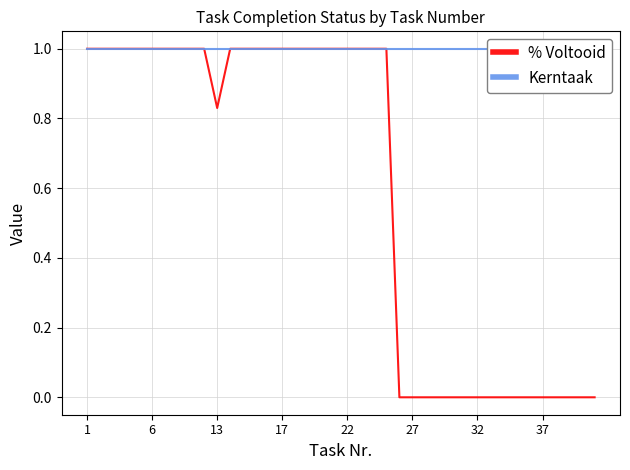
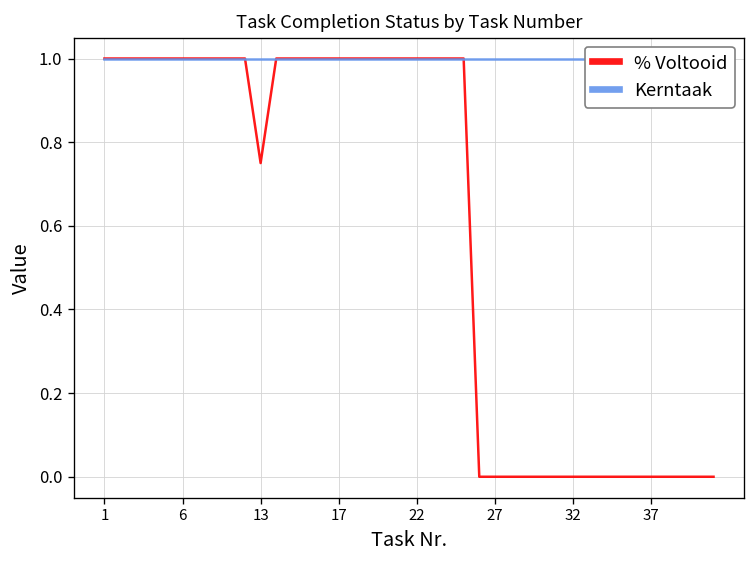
  {
    "% Voltooid": {
-     "13": 0.83,
+     "13": 0.75,
      "27": 0.00,
      "32": 0.00,
      "37": 0.00
    },
    "Kerntaak": {
      "13": 1.00,
      "27": 1.00,
      "32": 1.00
    }
  }
